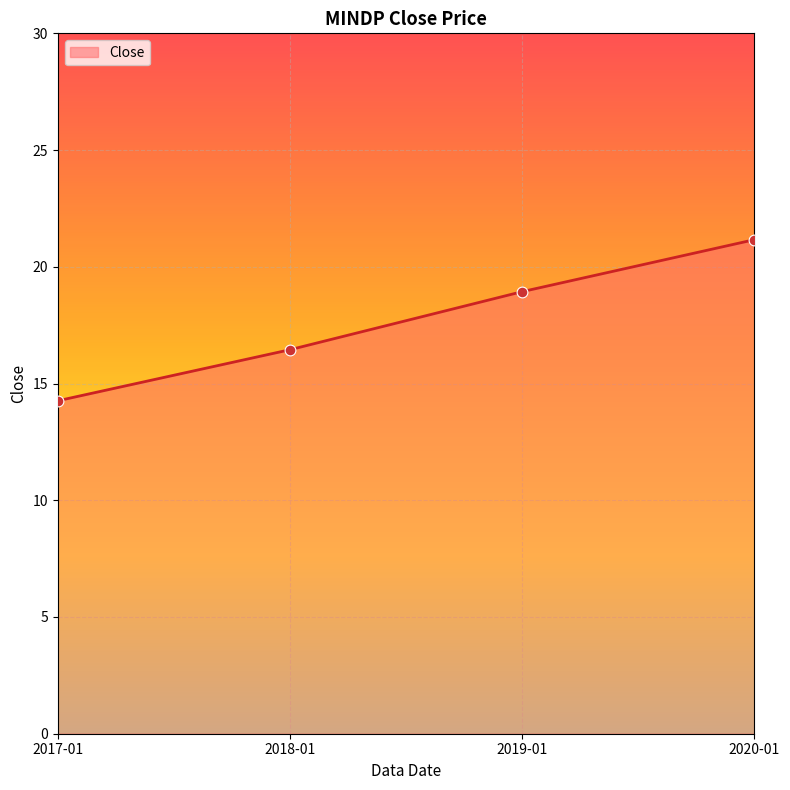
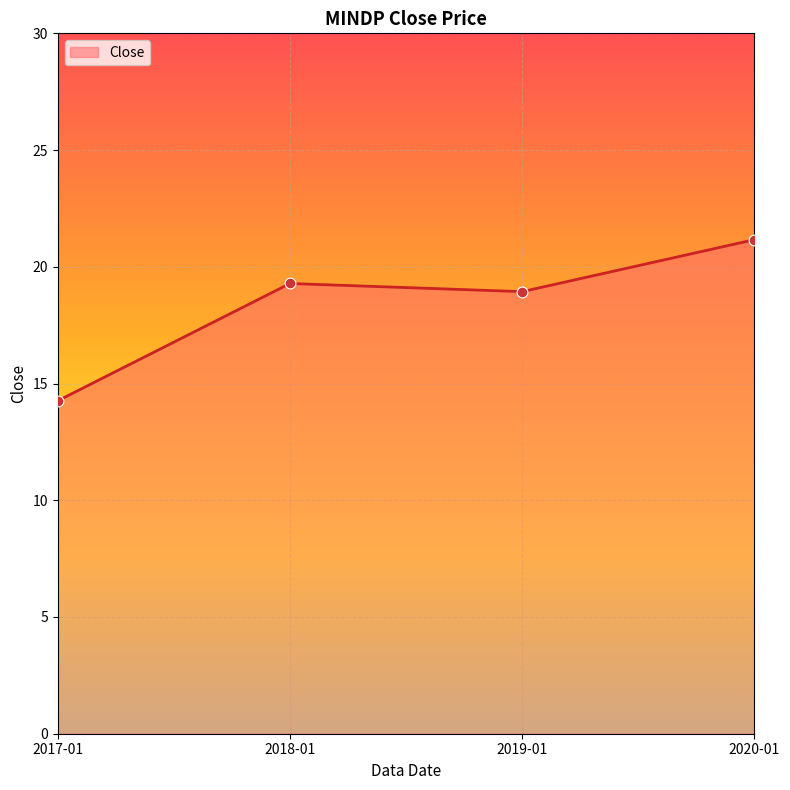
  {
    "2017-01": 14.3,
-   "2018-01": 16.4,
+   "2018-01": 19.3,
    "2019-01": 18.9,
    "2020-01": 21.2
  }
